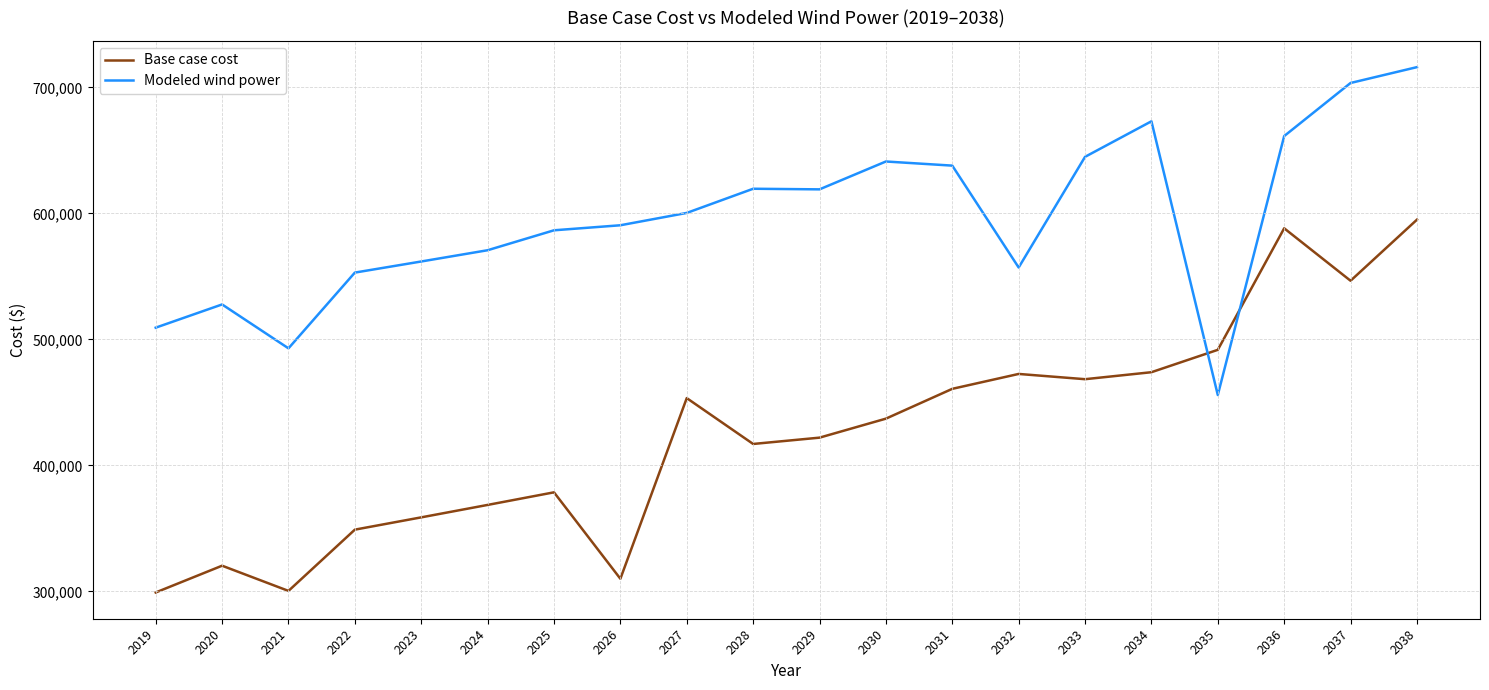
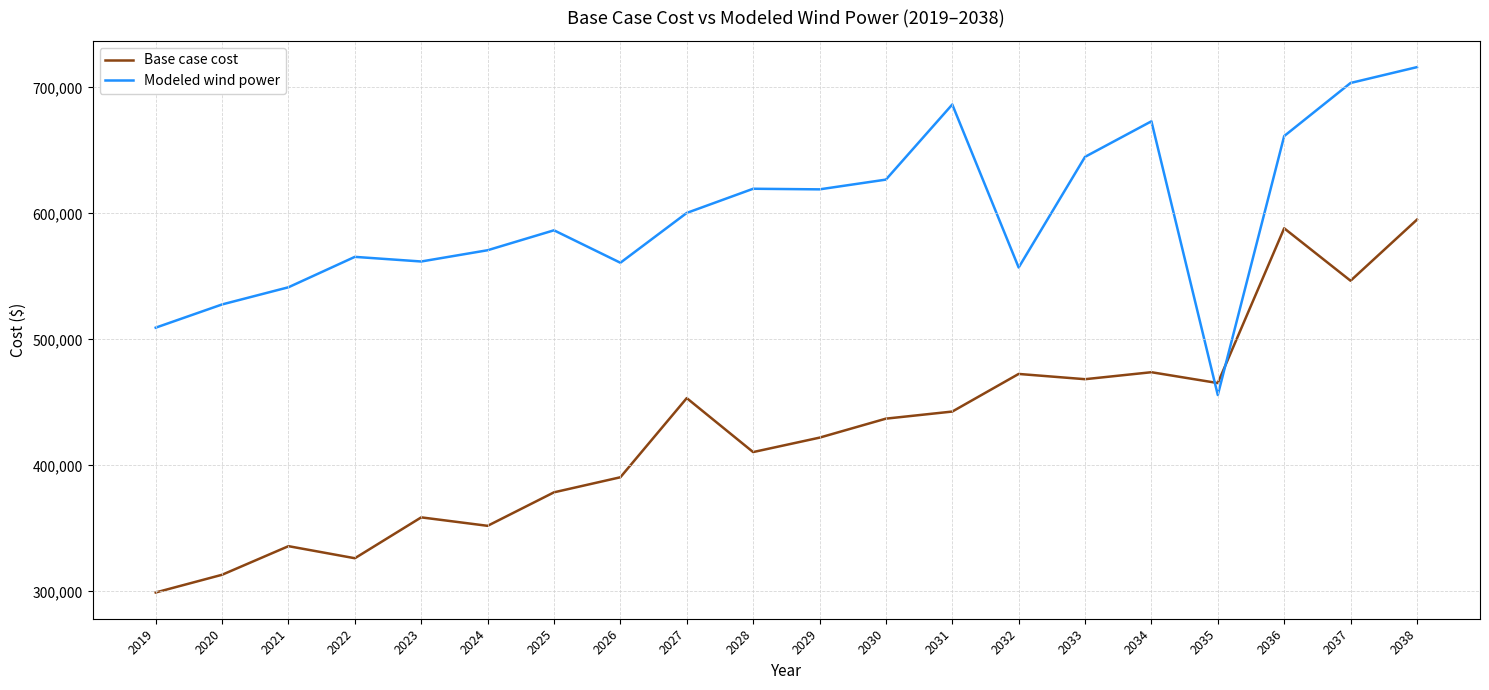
  {
    "Base case cost": {
      "2019": "299,000",
-     "2020": "320,000",
-     "2021": "300,000",
-     "2022": "349,000",
+     "2020": "313,000",
+     "2021": "336,000",
+     "2022": "326,000",
      "2023": "359,000",
-     "2024": "369,000",
+     "2024": "352,000",
      "2025": "379,000",
-     "2026": "310,000",
+     "2026": "391,000",
      "2027": "453,000",
-     "2028": "417,000",
+     "2028": "411,000",
      "2029": "422,000",
      "2030": "437,000",
-     "2031": "461,000",
+     "2031": "443,000",
      "2032": "473,000",
      "2033": "468,000",
      "2034": "474,000",
-     "2035": "492,000",
+     "2035": "465,000",
      "2036": "588,000",
      "2037": "547,000",
      "2038": "595,000"
    },
    "Modeled wind power": {
      "2019": "509,000",
      "2020": "528,000",
-     "2021": "493,000",
-     "2022": "553,000",
+     "2021": "541,000",
+     "2022": "566,000",
      "2023": "562,000",
      "2024": "571,000",
      "2025": "587,000",
-     "2026": "591,000",
+     "2026": "561,000",
      "2027": "600,000",
      "2028": "620,000",
      "2029": "619,000",
-     "2030": "641,000",
-     "2031": "638,000",
+     "2030": "627,000",
+     "2031": "686,000",
      "2032": "557,000",
      "2033": "645,000",
      "2034": "673,000",
      "2035": "456,000",
      "2036": "661,000",
      "2037": "704,000",
      "2038": "716,000"
    }
  }
